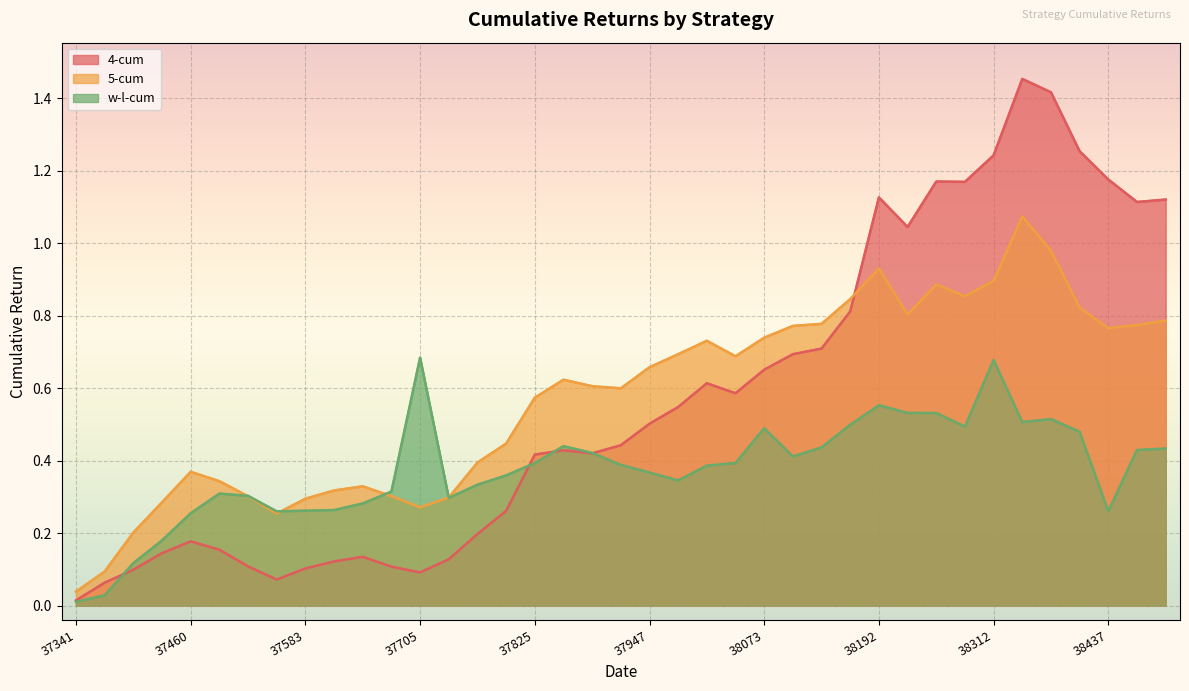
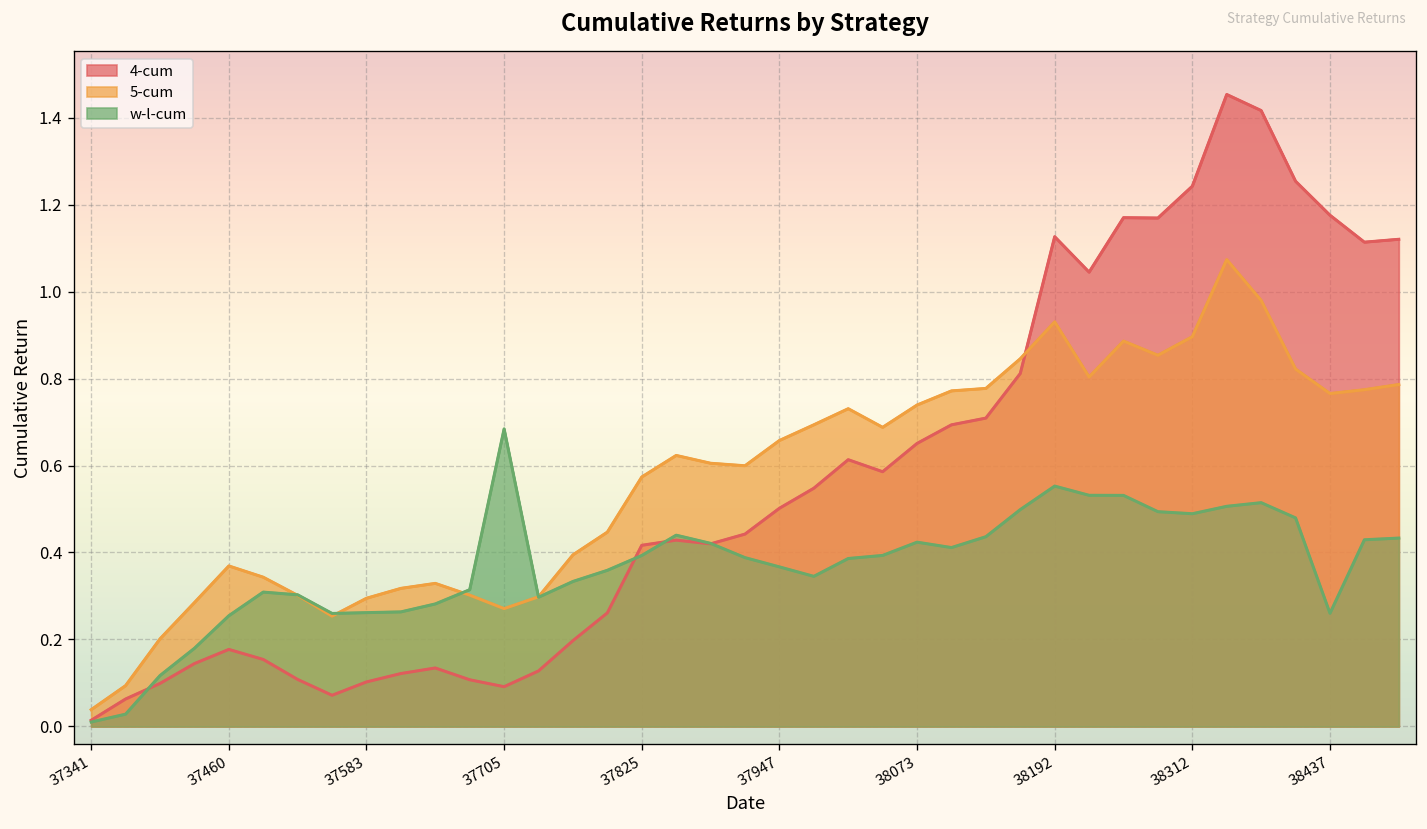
  {
    "w-l-cum": {
      "37460": 0.25,
      "37583": 0.26,
      "37705": 0.68,
      "37825": 0.39,
      "37947": 0.37,
-     "38073": 0.49,
+     "38073": 0.42,
      "38192": 0.55,
-     "38312": 0.68,
+     "38312": 0.49,
      "38437": 0.26
    }
  }
